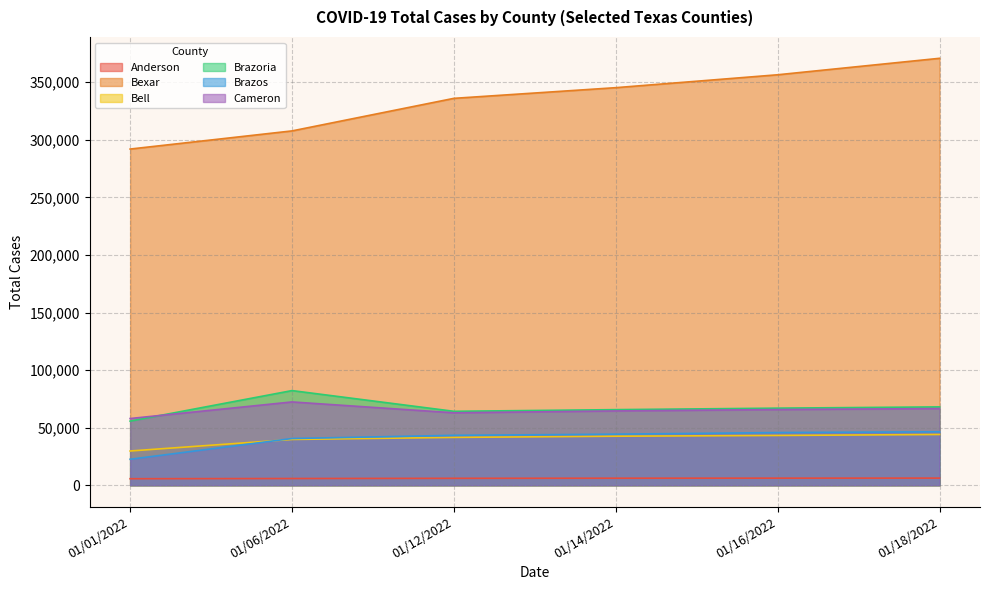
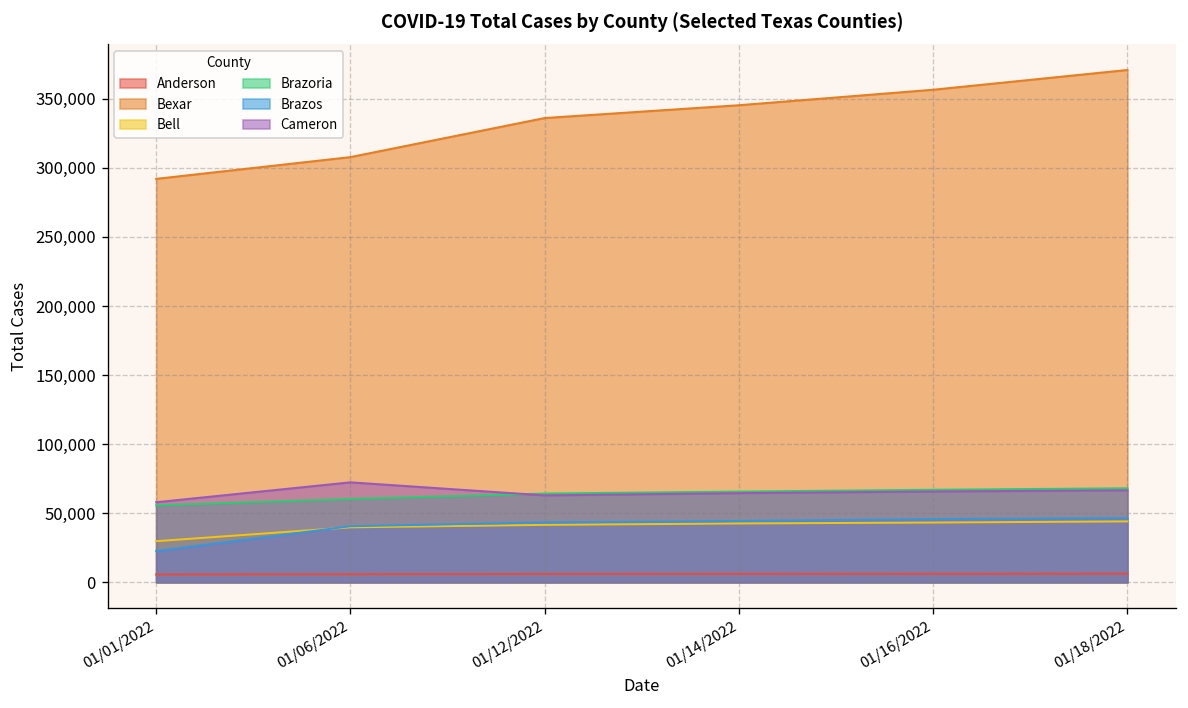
  {
    "Bell": {
      "01/01/2022": "30,000",
      "01/16/2022": "43,000",
      "01/18/2022": "44,000"
    },
    "Brazoria": {
      "01/01/2022": "56,000",
-     "01/06/2022": "82,000"
+     "01/06/2022": "60,000"
    },
    "Brazos": {
      "01/01/2022": "23,000",
      "01/16/2022": "46,000",
      "01/18/2022": "46,000"
    },
    "Cameron": {
      "01/01/2022": "58,000",
      "01/06/2022": "72,000"
    }
  }
